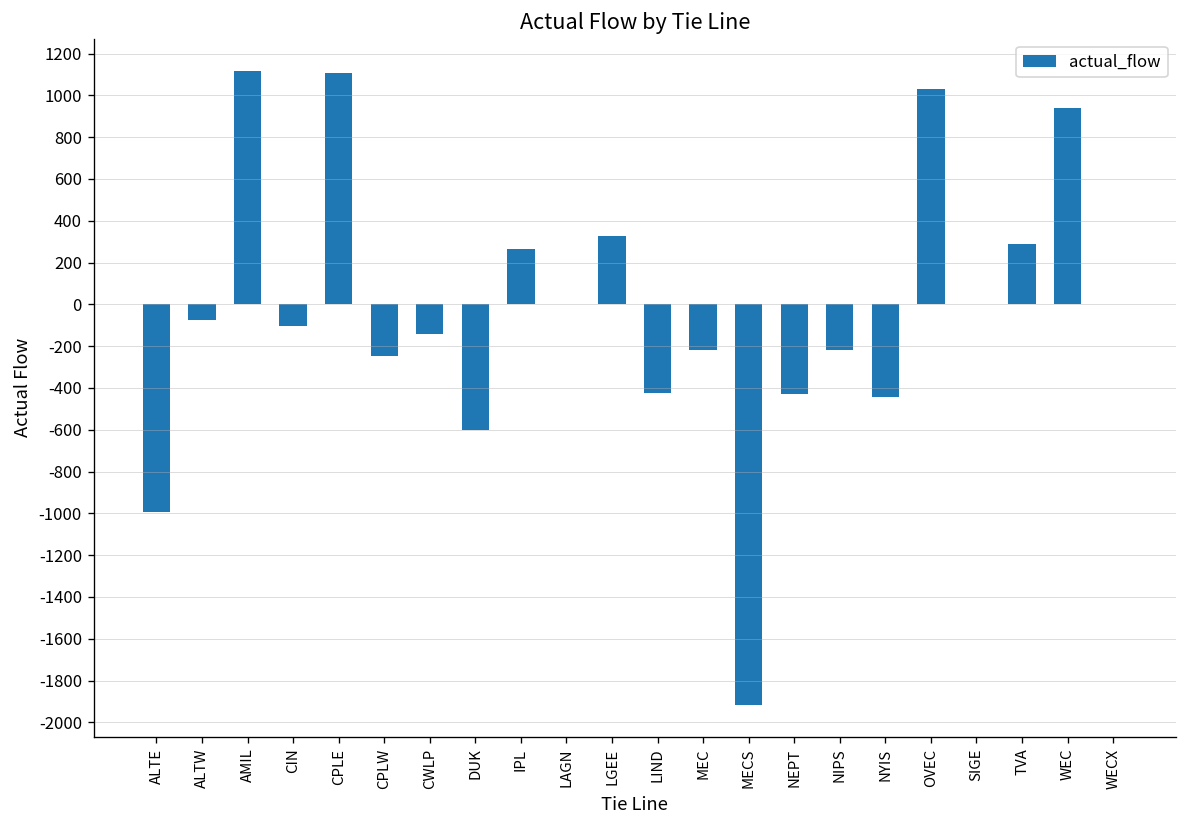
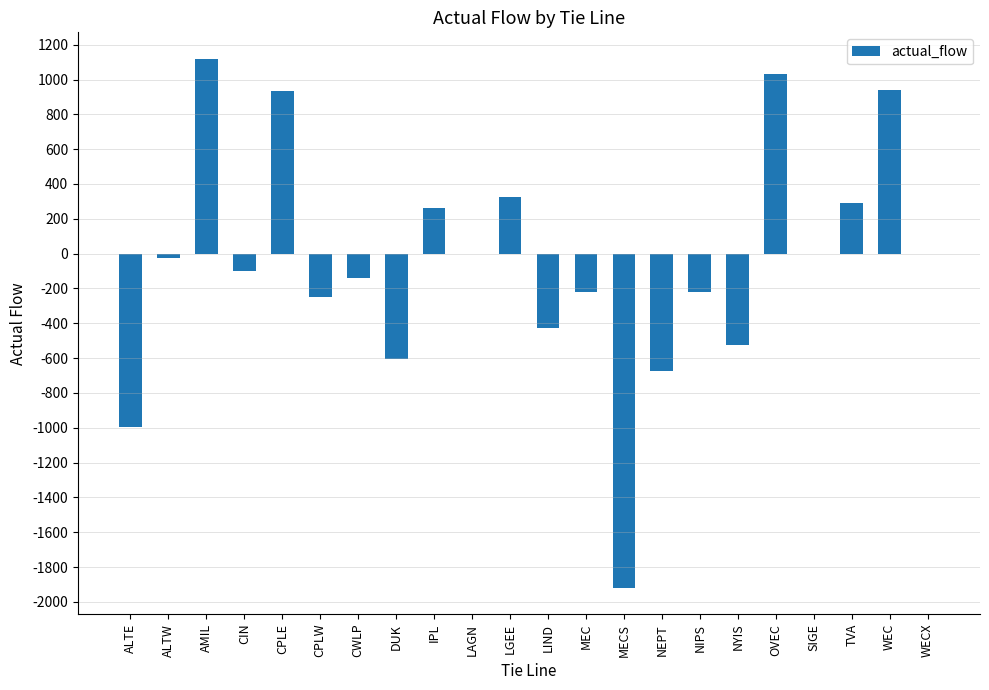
  {
    "ALTE": -990,
-   "ALTW": -80,
+   "ALTW": -30,
    "AMIL": 1120,
    "CIN": -100,
-   "CPLE": 1110,
+   "CPLE": 930,
    "CPLW": -250,
    "CWLP": -140,
    "DUK": -600,
    "IPL": 260,
    "LAGN": 0,
    "LGEE": 330,
    "LIND": -430,
    "MEC": -220,
    "MECS": -1920,
-   "NEPT": -430,
+   "NEPT": -670,
    "NIPS": -220,
-   "NYIS": -440,
+   "NYIS": -530,
    "OVEC": 1030,
    "SIGE": 0,
    "TVA": 290,
    "WEC": 940,
    "WECX": 0
  }
